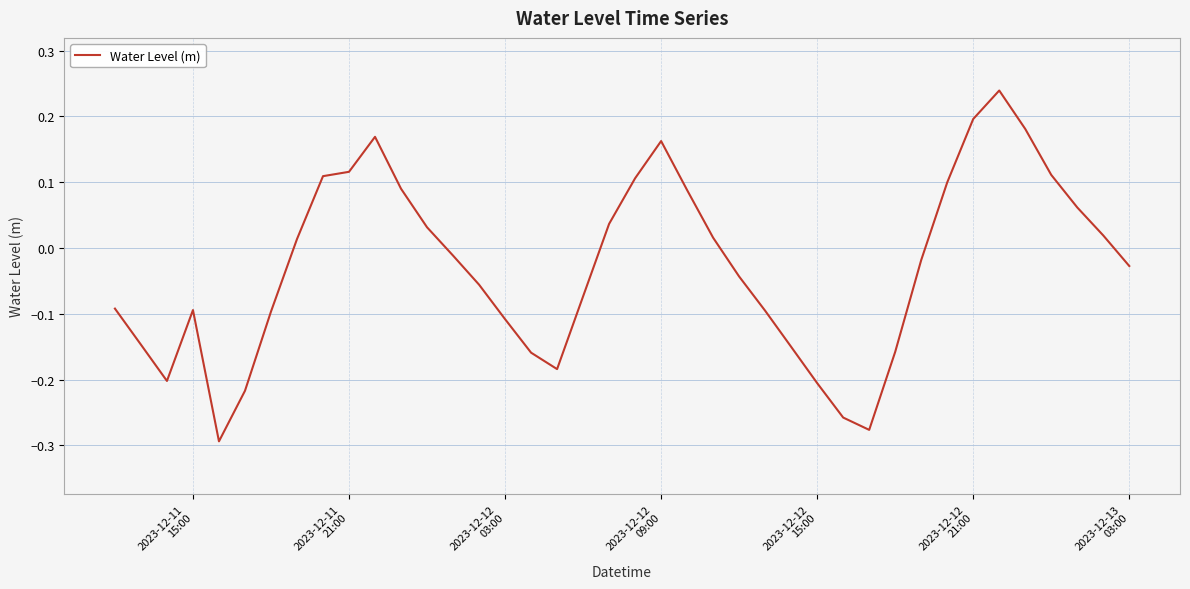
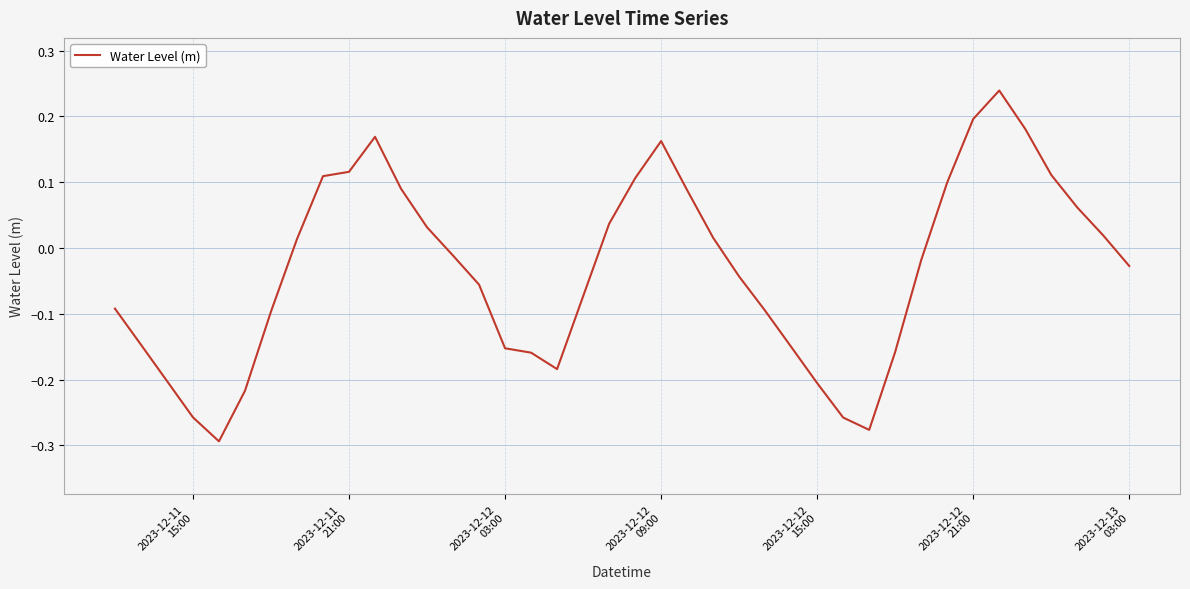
  {
-   "2023-12-11 15:00": -0.09,
+   "2023-12-11 15:00": -0.26,
    "2023-12-11 21:00": 0.12,
-   "2023-12-12 03:00": -0.11,
+   "2023-12-12 03:00": -0.15,
    "2023-12-12 09:00": 0.16,
    "2023-12-12 15:00": -0.21,
    "2023-12-12 21:00": 0.20,
    "2023-12-13 03:00": -0.03
  }
